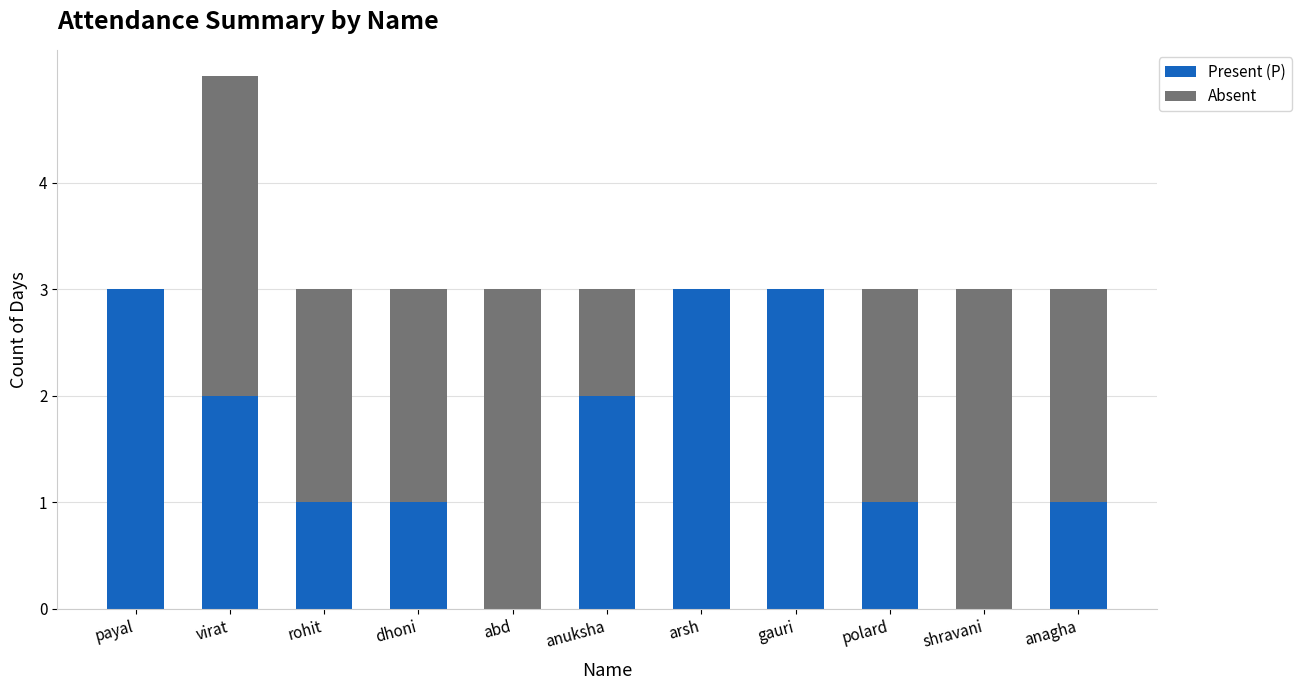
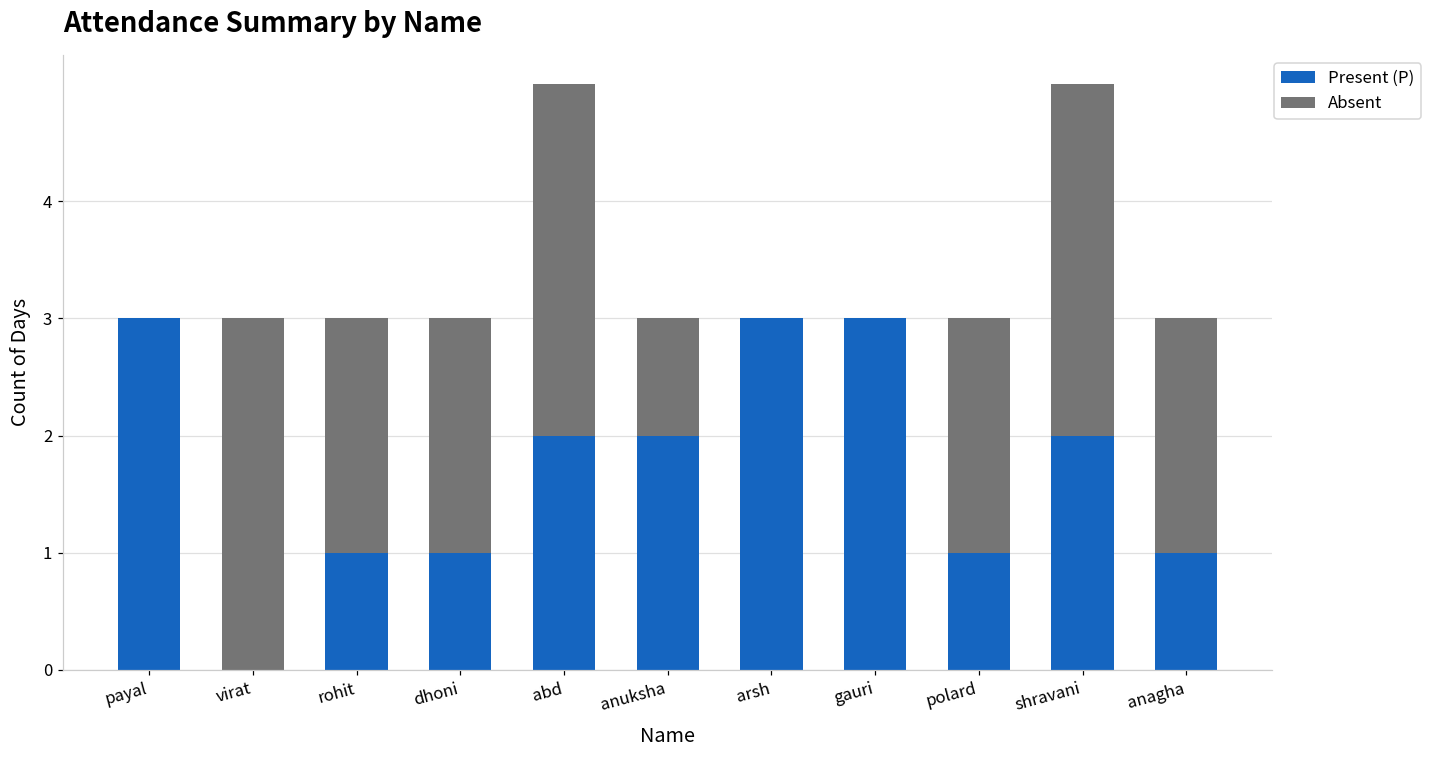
  {
    "Present (P)": {
      "payal": 3,
-     "virat": 2,
+     "virat": 0,
      "rohit": 1,
      "dhoni": 1,
-     "abd": 0,
+     "abd": 2,
      "anuksha": 2,
      "arsh": 3,
      "gauri": 3,
      "polard": 1,
-     "shravani": 0,
+     "shravani": 2,
      "anagha": 1
    }
  }
